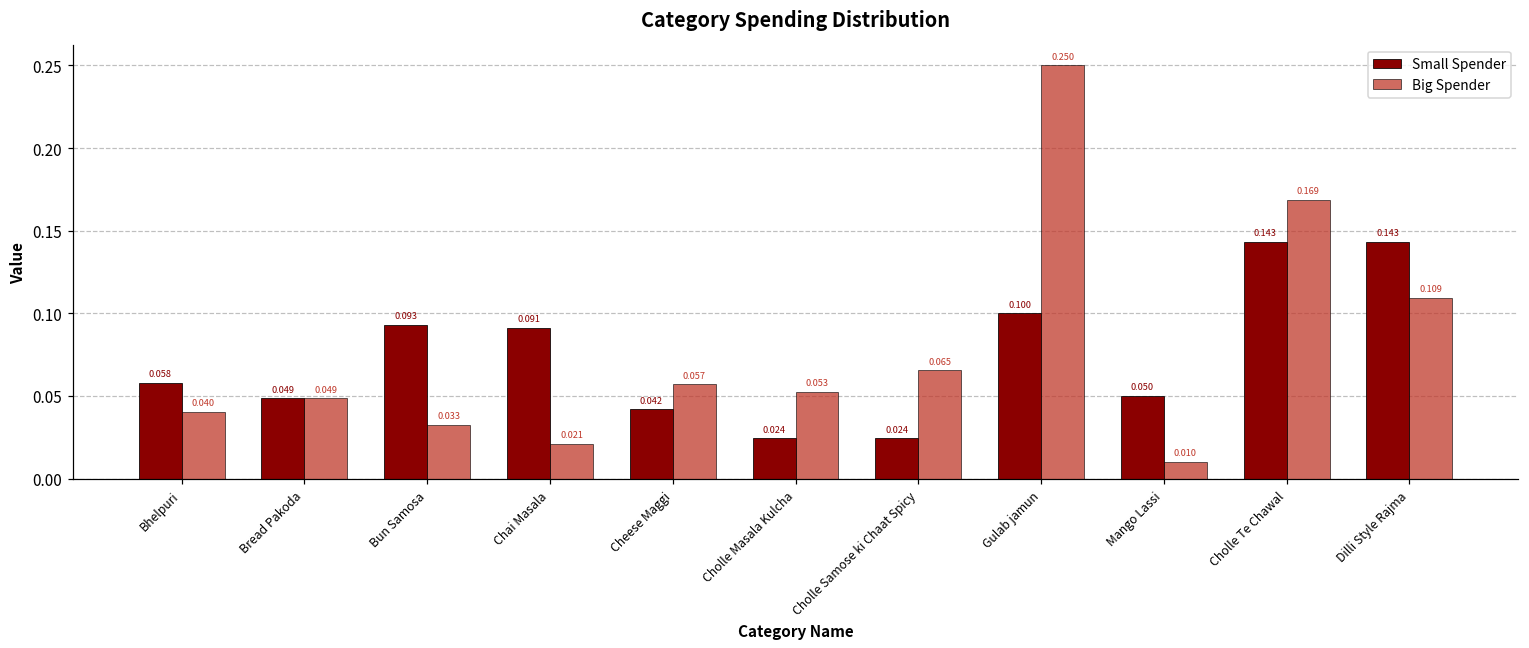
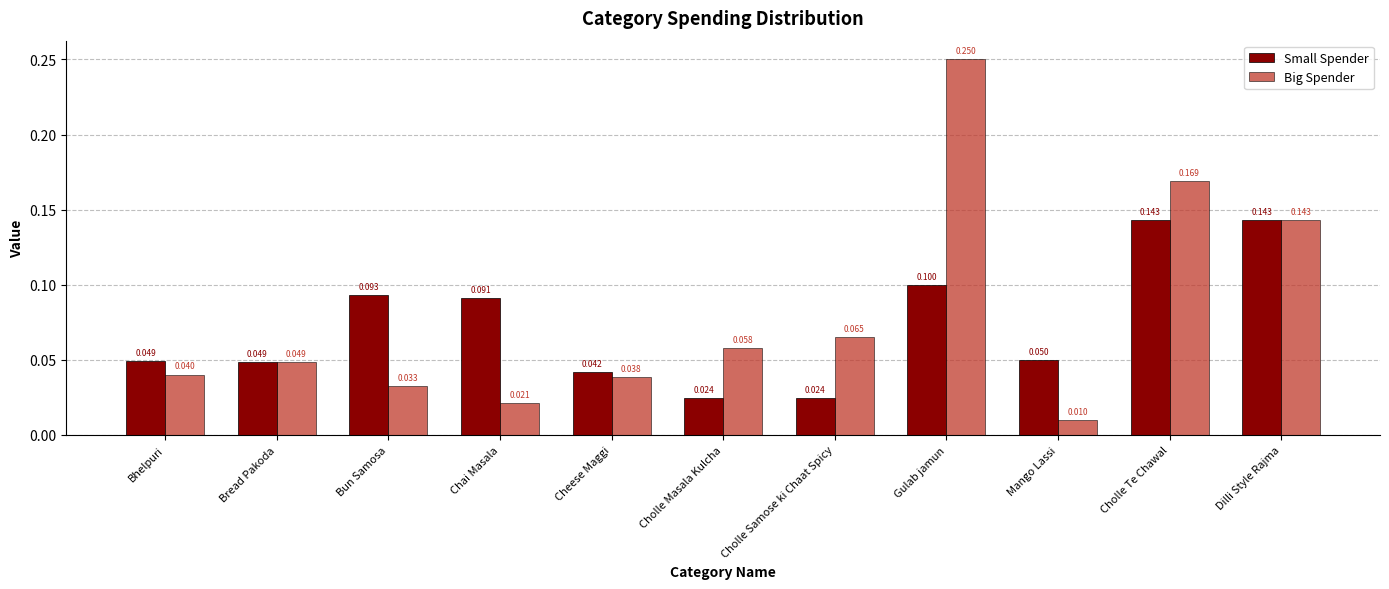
  {
    "Small Spender": {
-     "Bhelpuri": 0.058,
+     "Bhelpuri": 0.049,
      "Bread Pakoda": 0.049,
      "Bun Samosa": 0.093,
      "Chai Masala": 0.091,
      "Cheese Maggi": 0.042,
      "Cholle Masala Kulcha": 0.024,
      "Cholle Samose ki Chaat Spicy": 0.024,
      "Gulab jamun": 0.100,
      "Mango Lassi": 0.050,
      "Cholle Te Chawal": 0.143,
      "Dilli Style Rajma": 0.143
    },
    "Big Spender": {
      "Bhelpuri": 0.040,
      "Bread Pakoda": 0.049,
      "Bun Samosa": 0.033,
      "Chai Masala": 0.021,
-     "Cheese Maggi": 0.057,
-     "Cholle Masala Kulcha": 0.053,
+     "Cheese Maggi": 0.038,
+     "Cholle Masala Kulcha": 0.058,
      "Cholle Samose ki Chaat Spicy": 0.065,
      "Gulab jamun": 0.250,
      "Mango Lassi": 0.010,
      "Cholle Te Chawal": 0.169,
-     "Dilli Style Rajma": 0.109
+     "Dilli Style Rajma": 0.143
    }
  }
